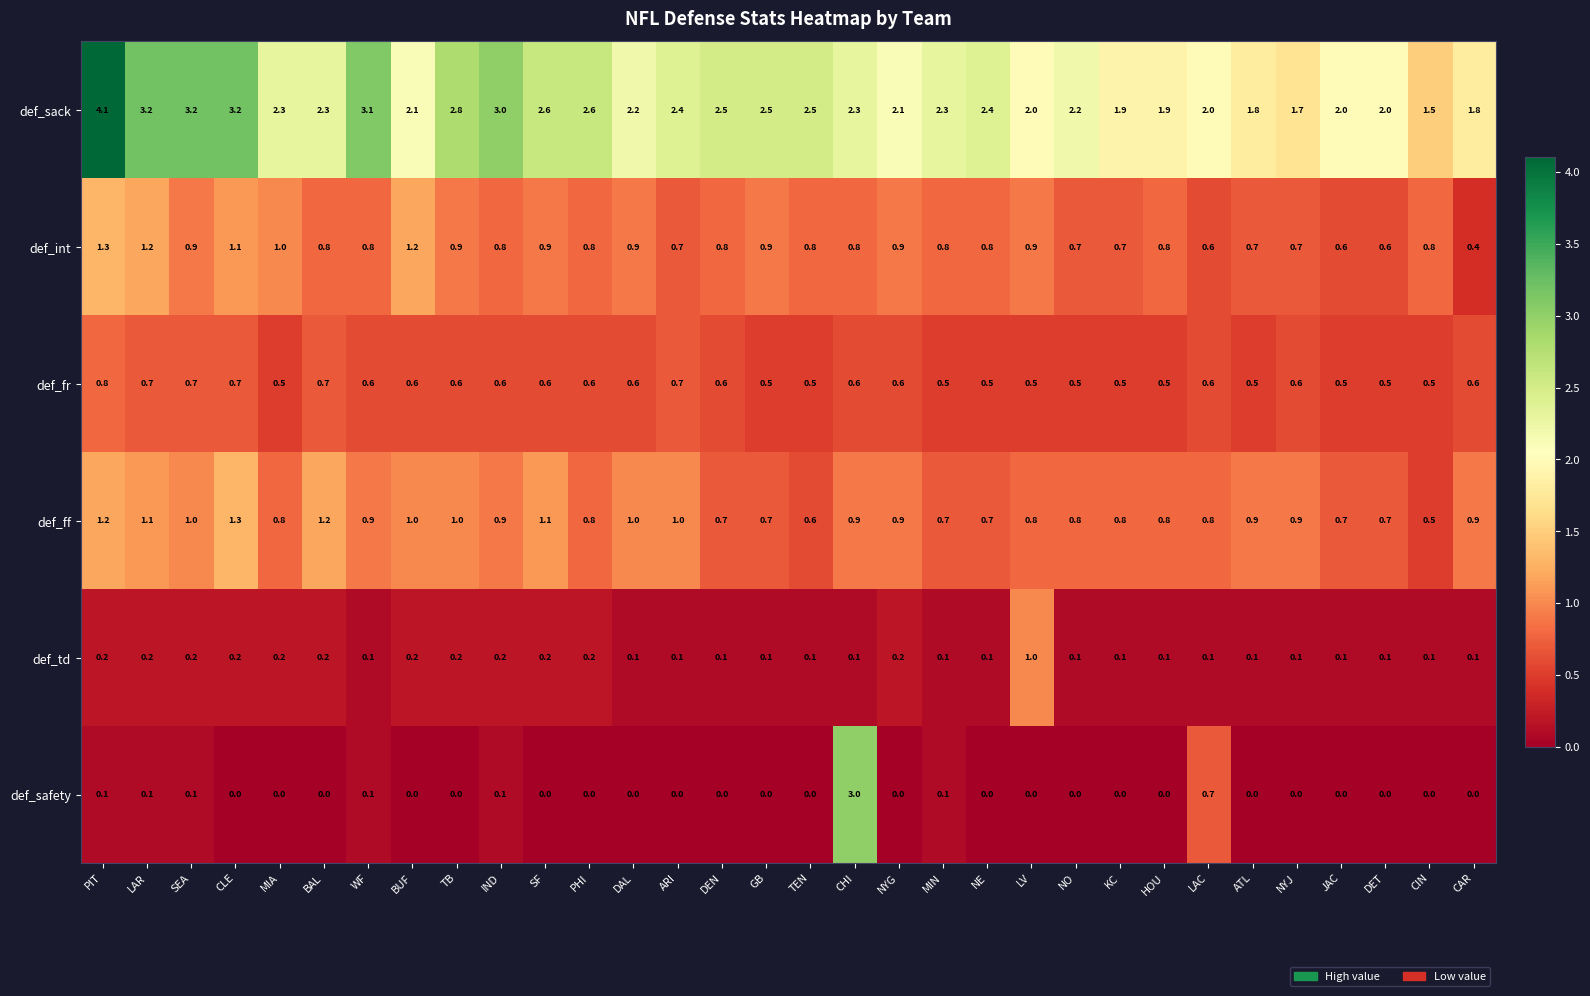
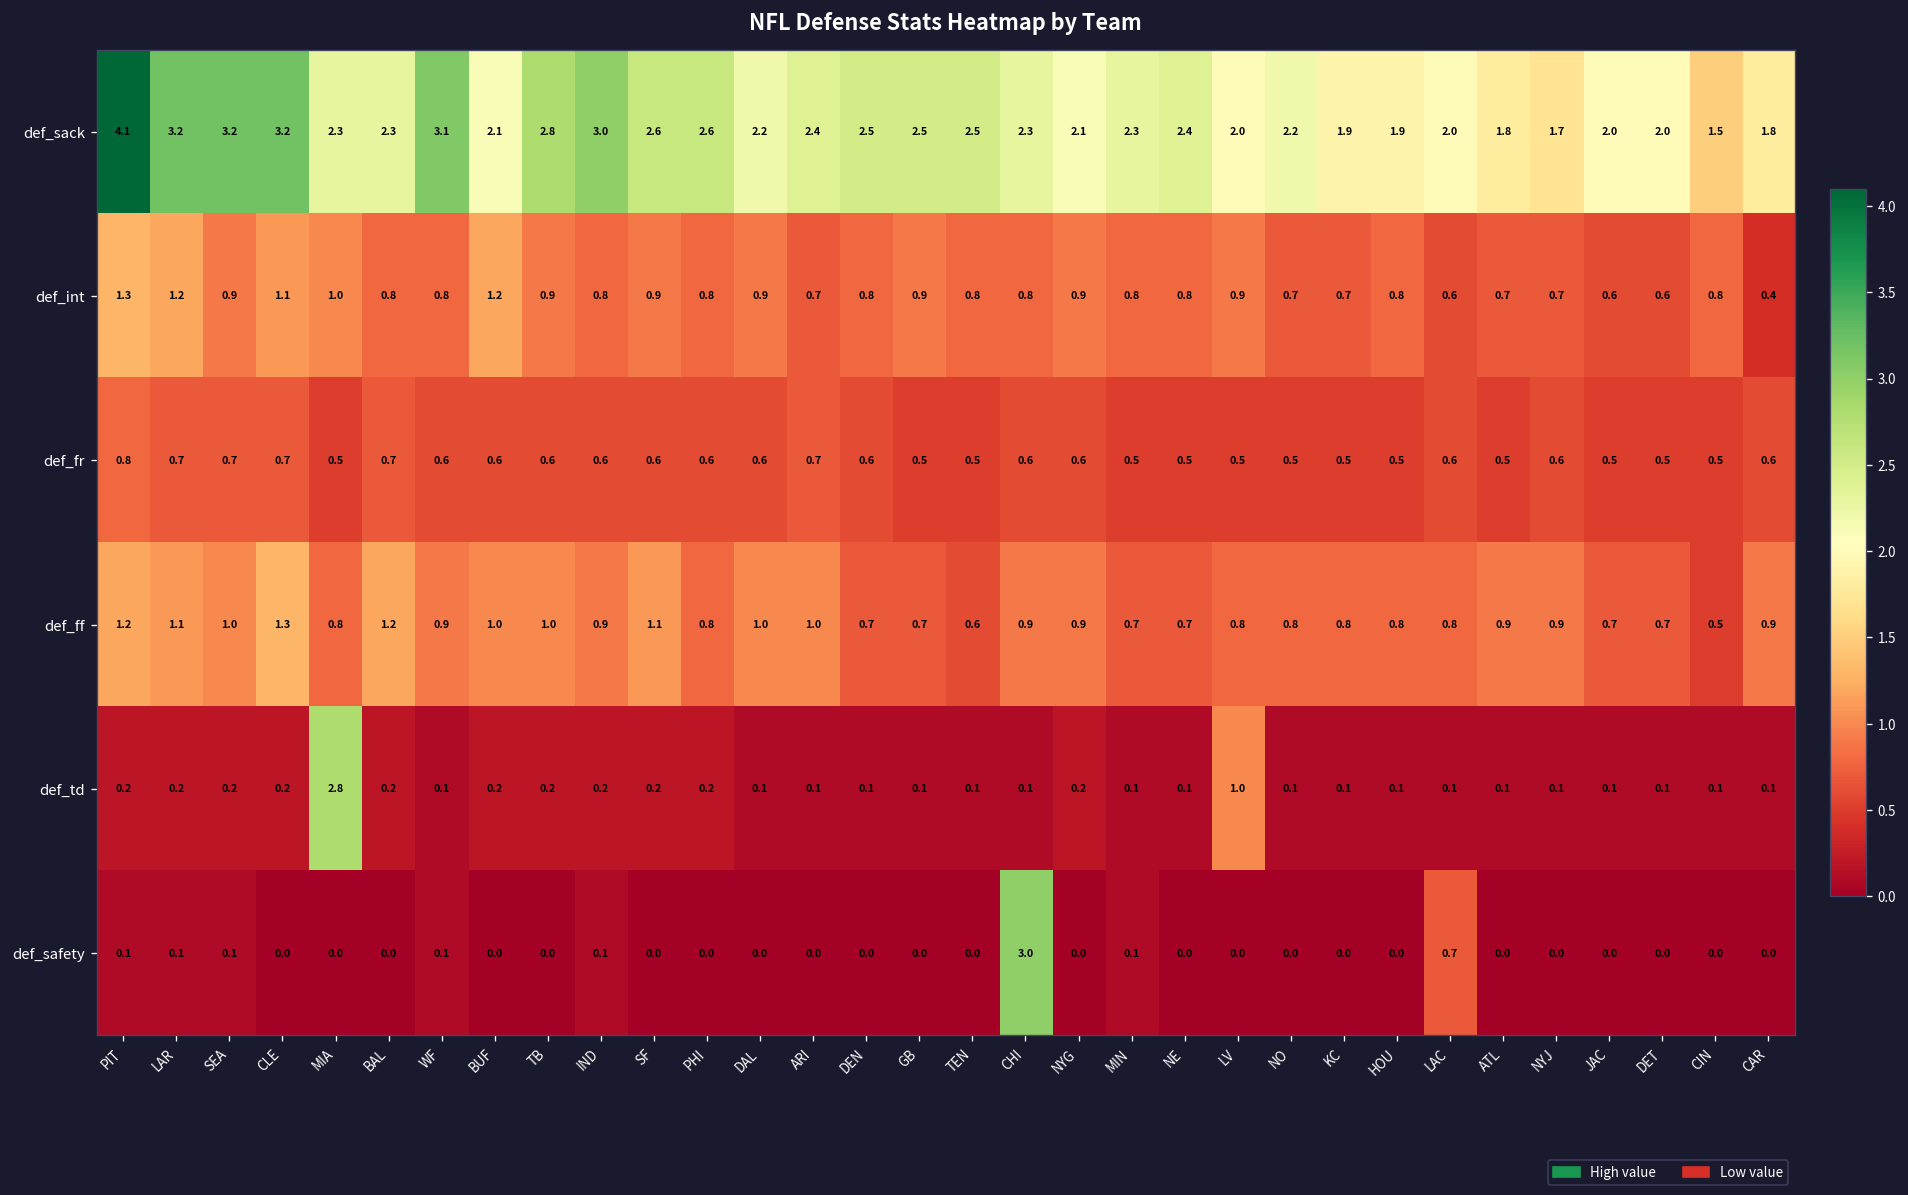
  {
    "def_sack": {
      "PIT": 4.1,
      "LAR": 3.2,
      "SEA": 3.2,
      "CLE": 3.2,
      "MIA": 2.3,
      "BAL": 2.3,
      "WF": 3.1,
      "BUF": 2.1,
      "TB": 2.8,
      "IND": 3.0,
      "SF": 2.6,
      "PHI": 2.6,
      "DAL": 2.2,
      "ARI": 2.4,
      "DEN": 2.5,
      "GB": 2.5,
      "TEN": 2.5,
      "CHI": 2.3,
      "NYG": 2.1,
      "MIN": 2.3,
      "NE": 2.4,
      "LV": 2.0,
      "NO": 2.2,
      "KC": 1.9,
      "HOU": 1.9,
      "LAC": 2.0,
      "ATL": 1.8,
      "NYJ": 1.7,
      "JAC": 2.0,
      "DET": 2.0,
      "CIN": 1.5,
      "CAR": 1.8
    },
    "def_int": {
      "PIT": 1.3,
      "LAR": 1.2,
      "SEA": 0.9,
      "CLE": 1.1,
      "MIA": 1.0,
      "BAL": 0.8,
      "WF": 0.8,
      "BUF": 1.2,
      "TB": 0.9,
      "IND": 0.8,
      "SF": 0.9,
      "PHI": 0.8,
      "DAL": 0.9,
      "ARI": 0.7,
      "DEN": 0.8,
      "GB": 0.9,
      "TEN": 0.8,
      "CHI": 0.8,
      "NYG": 0.9,
      "MIN": 0.8,
      "NE": 0.8,
      "LV": 0.9,
      "NO": 0.7,
      "KC": 0.7,
      "HOU": 0.8,
      "LAC": 0.6,
      "ATL": 0.7,
      "NYJ": 0.7,
      "JAC": 0.6,
      "DET": 0.6,
      "CIN": 0.8,
      "CAR": 0.4
    },
    "def_fr": {
      "PIT": 0.8,
      "LAR": 0.7,
      "SEA": 0.7,
      "CLE": 0.7,
      "MIA": 0.5,
      "BAL": 0.7,
      "WF": 0.6,
      "BUF": 0.6,
      "TB": 0.6,
      "IND": 0.6,
      "SF": 0.6,
      "PHI": 0.6,
      "DAL": 0.6,
      "ARI": 0.7,
      "DEN": 0.6,
      "GB": 0.5,
      "TEN": 0.5,
      "CHI": 0.6,
      "NYG": 0.6,
      "MIN": 0.5,
      "NE": 0.5,
      "LV": 0.5,
      "NO": 0.5,
      "KC": 0.5,
      "HOU": 0.5,
      "LAC": 0.6,
      "ATL": 0.5,
      "NYJ": 0.6,
      "JAC": 0.5,
      "DET": 0.5,
      "CIN": 0.5,
      "CAR": 0.6
    },
    "def_ff": {
      "PIT": 1.2,
      "LAR": 1.1,
      "SEA": 1.0,
      "CLE": 1.3,
      "MIA": 0.8,
      "BAL": 1.2,
      "WF": 0.9,
      "BUF": 1.0,
      "TB": 1.0,
      "IND": 0.9,
      "SF": 1.1,
      "PHI": 0.8,
      "DAL": 1.0,
      "ARI": 1.0,
      "DEN": 0.7,
      "GB": 0.7,
      "TEN": 0.6,
      "CHI": 0.9,
      "NYG": 0.9,
      "MIN": 0.7,
      "NE": 0.7,
      "LV": 0.8,
      "NO": 0.8,
      "KC": 0.8,
      "HOU": 0.8,
      "LAC": 0.8,
      "ATL": 0.9,
      "NYJ": 0.9,
      "JAC": 0.7,
      "DET": 0.7,
      "CIN": 0.5,
      "CAR": 0.9
    },
    "def_td": {
      "PIT": 0.2,
      "LAR": 0.2,
      "SEA": 0.2,
      "CLE": 0.2,
-     "MIA": 0.2,
+     "MIA": 2.8,
      "BAL": 0.2,
      "WF": 0.1,
      "BUF": 0.2,
      "TB": 0.2,
      "IND": 0.2,
      "SF": 0.2,
      "PHI": 0.2,
      "DAL": 0.1,
      "ARI": 0.1,
      "DEN": 0.1,
      "GB": 0.1,
      "TEN": 0.1,
      "CHI": 0.1,
      "NYG": 0.2,
      "MIN": 0.1,
      "NE": 0.1,
      "LV": 1.0,
      "NO": 0.1,
      "KC": 0.1,
      "HOU": 0.1,
      "LAC": 0.1,
      "ATL": 0.1,
      "NYJ": 0.1,
      "JAC": 0.1,
      "DET": 0.1,
      "CIN": 0.1,
      "CAR": 0.1
    },
    "def_safety": {
      "PIT": 0.1,
      "LAR": 0.1,
      "SEA": 0.1,
      "CLE": 0.0,
      "MIA": 0.0,
      "BAL": 0.0,
      "WF": 0.1,
      "BUF": 0.0,
      "TB": 0.0,
      "IND": 0.1,
      "SF": 0.0,
      "PHI": 0.0,
      "DAL": 0.0,
      "ARI": 0.0,
      "DEN": 0.0,
      "GB": 0.0,
      "TEN": 0.0,
      "CHI": 3.0,
      "NYG": 0.0,
      "MIN": 0.1,
      "NE": 0.0,
      "LV": 0.0,
      "NO": 0.0,
      "KC": 0.0,
      "HOU": 0.0,
      "LAC": 0.7,
      "ATL": 0.0,
      "NYJ": 0.0,
      "JAC": 0.0,
      "DET": 0.0,
      "CIN": 0.0,
      "CAR": 0.0
    }
  }
